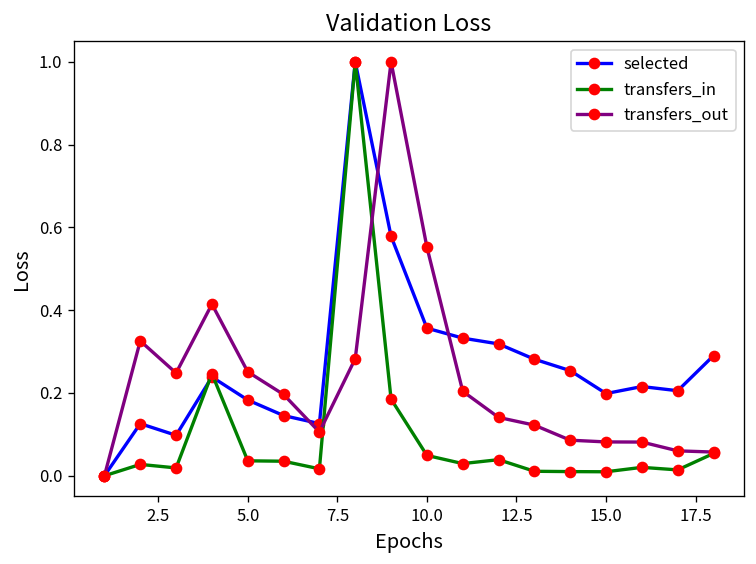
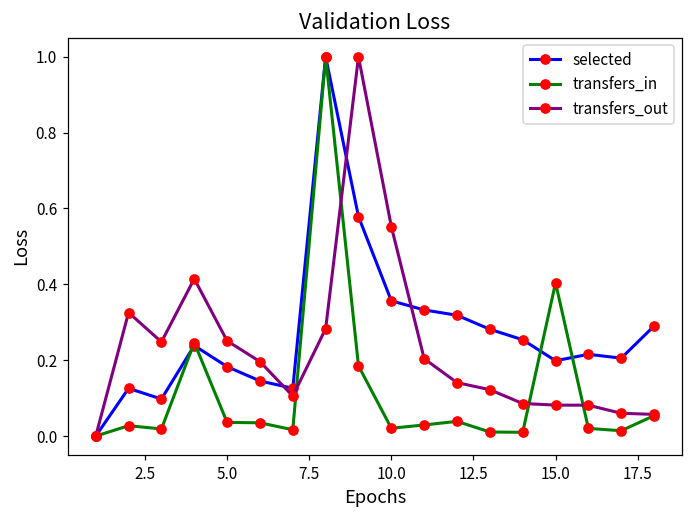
  {
    "selected": {
      "5.0": 0.18,
      "10.0": 0.36,
      "15.0": 0.20
    },
    "transfers_in": {
      "5.0": 0.04,
-     "10.0": 0.05,
-     "15.0": 0.01
+     "10.0": 0.02,
+     "15.0": 0.40
    },
    "transfers_out": {
      "5.0": 0.25,
      "10.0": 0.55,
      "15.0": 0.08
    }
  }
